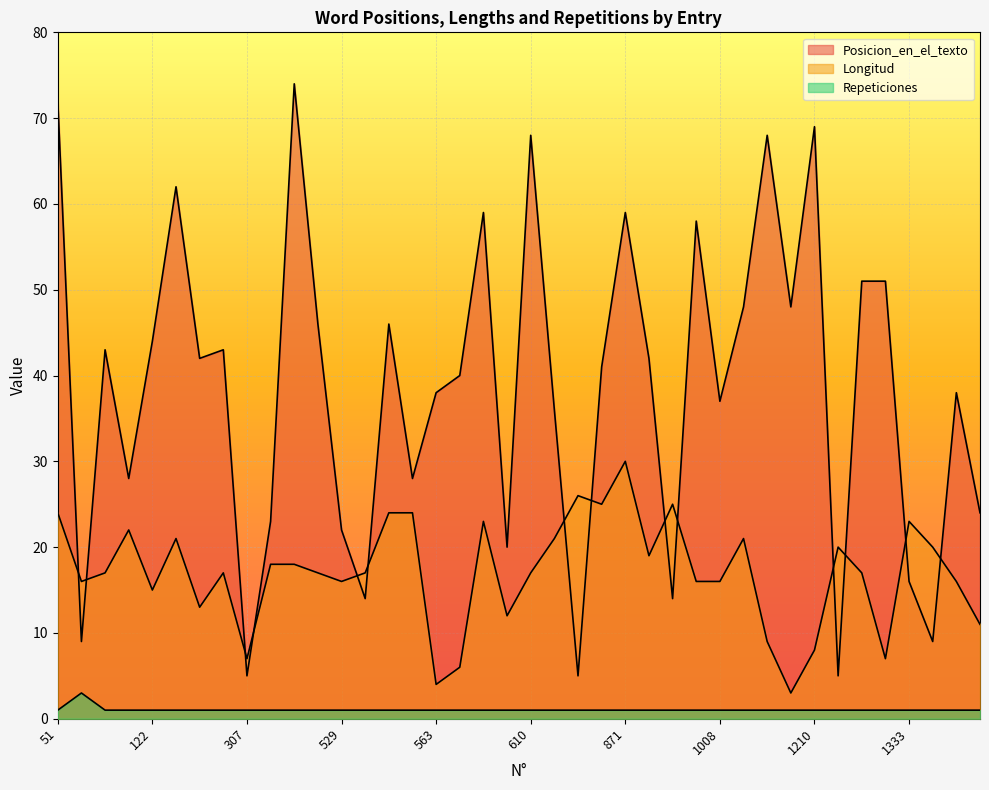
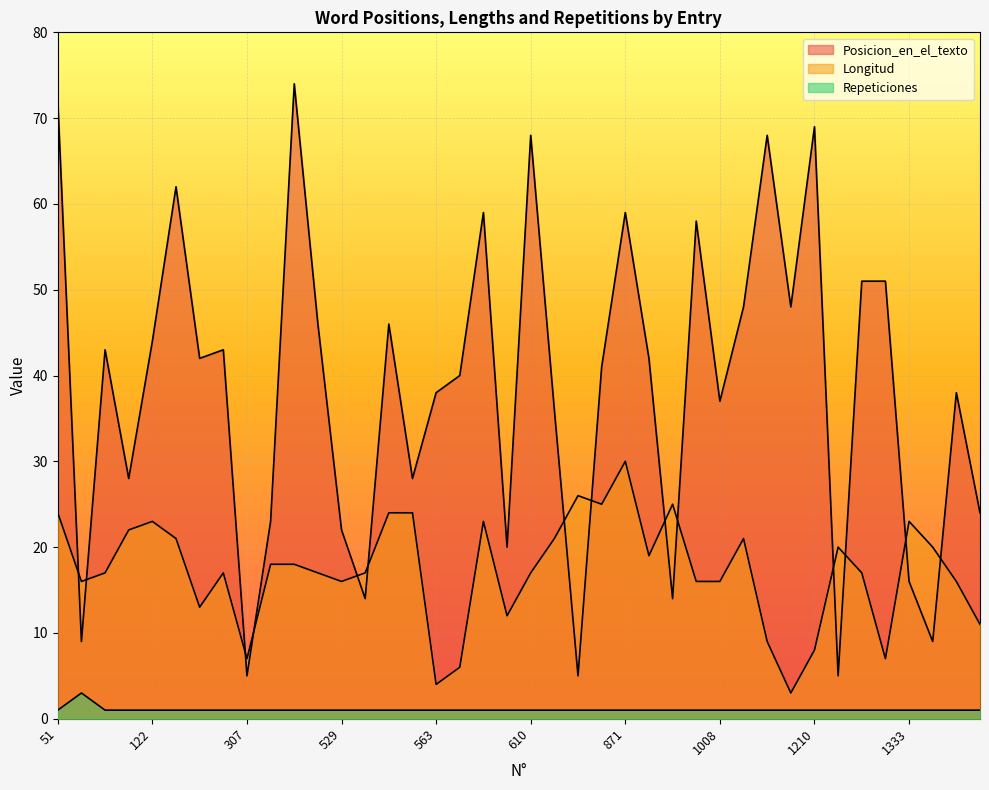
  {
    "Posicion_en_el_texto": {
      "51": 72,
      "122": 44,
      "307": 5,
      "529": 22,
      "563": 38,
      "610": 68,
      "871": 59,
      "1008": 37,
      "1210": 69,
      "1333": 16
    },
    "Longitud": {
      "51": 24,
-     "122": 15,
+     "122": 23,
      "307": 7,
      "529": 16,
      "563": 4,
      "610": 17,
      "871": 30,
      "1008": 16,
      "1210": 8,
      "1333": 23
    },
    "Repeticiones": {
      "51": 1,
      "122": 1,
      "307": 1,
      "529": 1,
      "563": 1,
      "610": 1,
      "871": 1,
      "1008": 1,
      "1210": 1,
      "1333": 1
    }
  }
